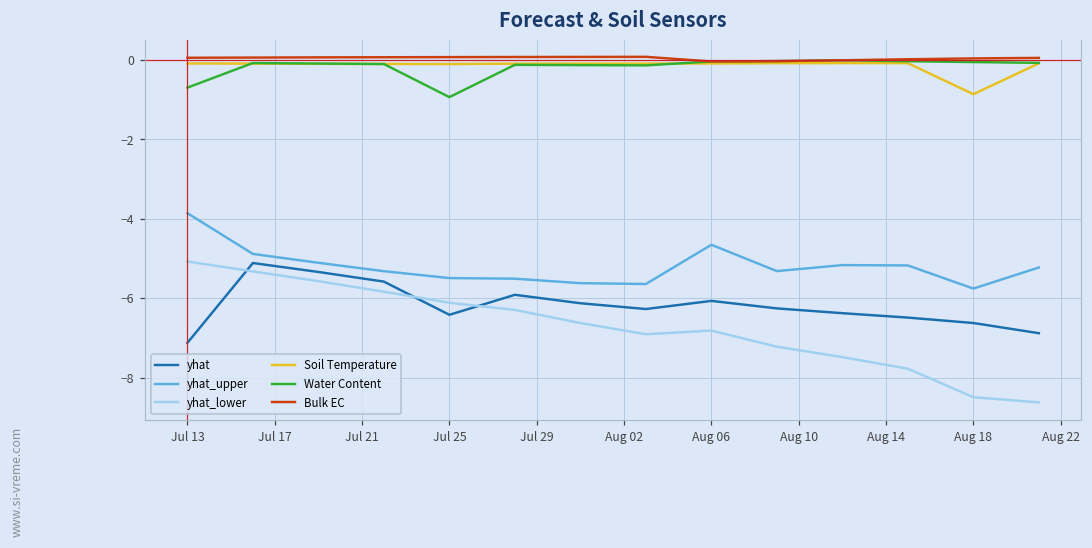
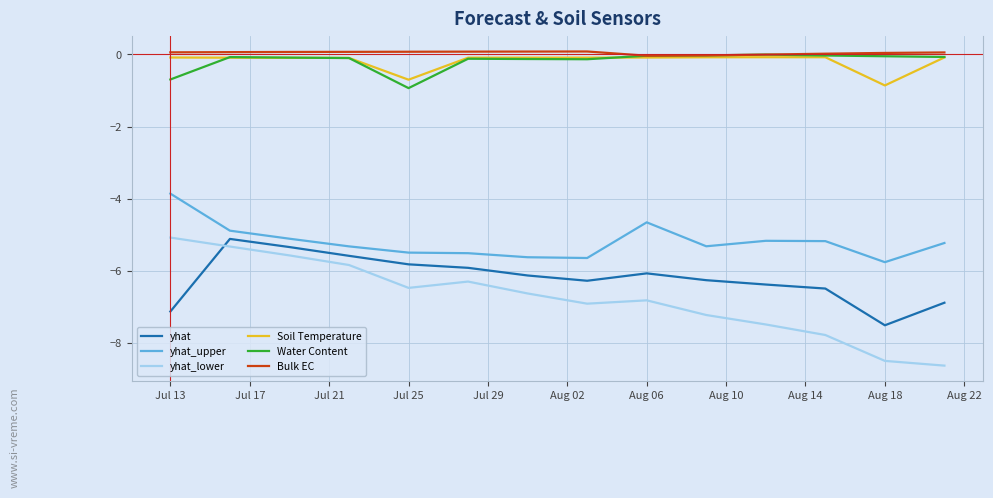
  {
    "yhat": {
      "Jul 13": -7.1,
-     "Jul 25": -6.4,
+     "Jul 25": -5.8,
      "Aug 06": -6.1,
-     "Aug 18": -6.6
+     "Aug 18": -7.5
    },
    "yhat_upper": {
      "Jul 13": -3.9,
      "Jul 25": -5.5,
      "Aug 06": -4.7,
      "Aug 18": -5.8
    },
    "yhat_lower": {
      "Jul 13": -5.1,
-     "Jul 25": -6.1,
+     "Jul 25": -6.5,
      "Aug 06": -6.8,
      "Aug 18": -8.5
    },
    "Soil Temperature": {
      "Jul 13": -0.1,
-     "Jul 25": -0.1,
+     "Jul 25": -0.7,
      "Aug 18": -0.9
    },
    "Water Content": {
      "Jul 13": -0.7,
      "Jul 25": -0.9,
      "Aug 18": -0.1
    },
    "Bulk EC": {
      "Jul 13": 0.1,
      "Jul 25": 0.1,
      "Aug 18": 0.0
    }
  }
